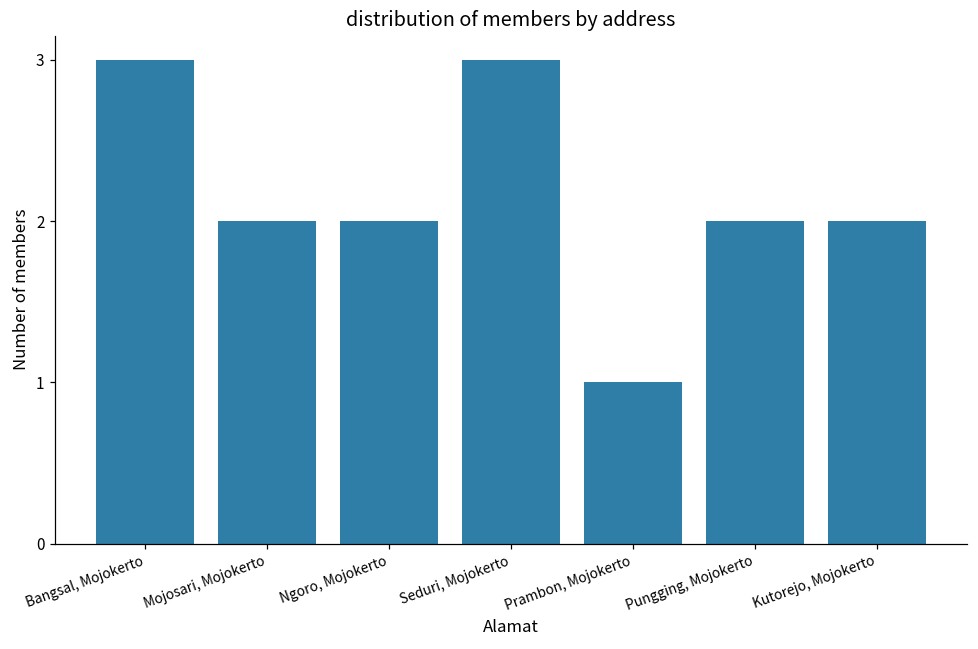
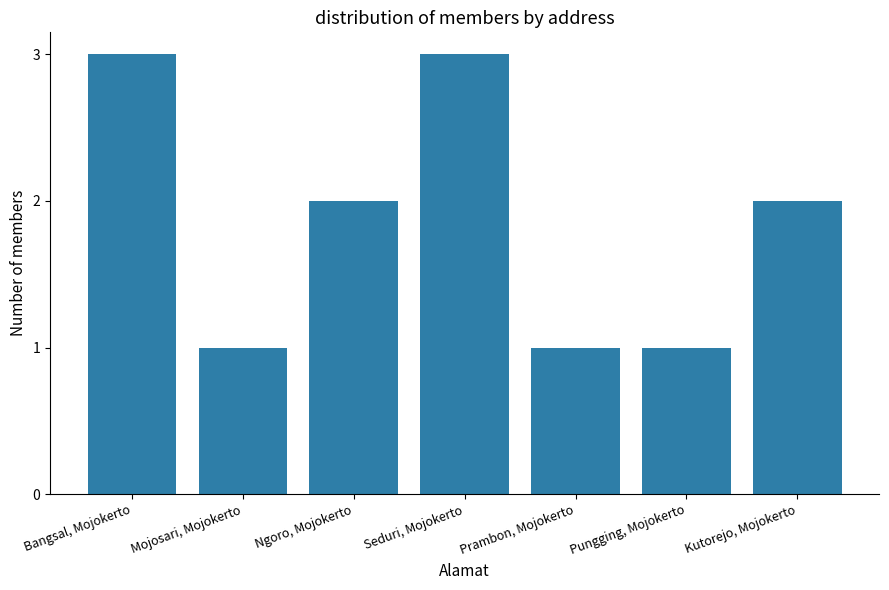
  {
    "Bangsal, Mojokerto": 3,
-   "Mojosari, Mojokerto": 2,
+   "Mojosari, Mojokerto": 1,
    "Ngoro, Mojokerto": 2,
    "Seduri, Mojokerto": 3,
    "Prambon, Mojokerto": 1,
-   "Pungging, Mojokerto": 2,
+   "Pungging, Mojokerto": 1,
    "Kutorejo, Mojokerto": 2
  }
